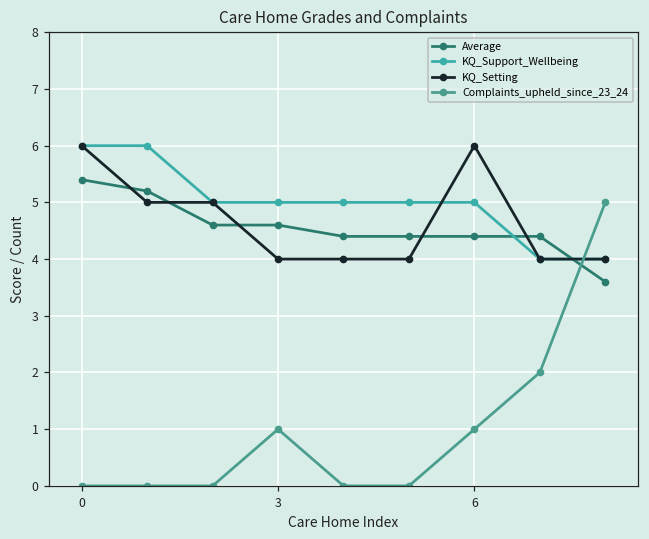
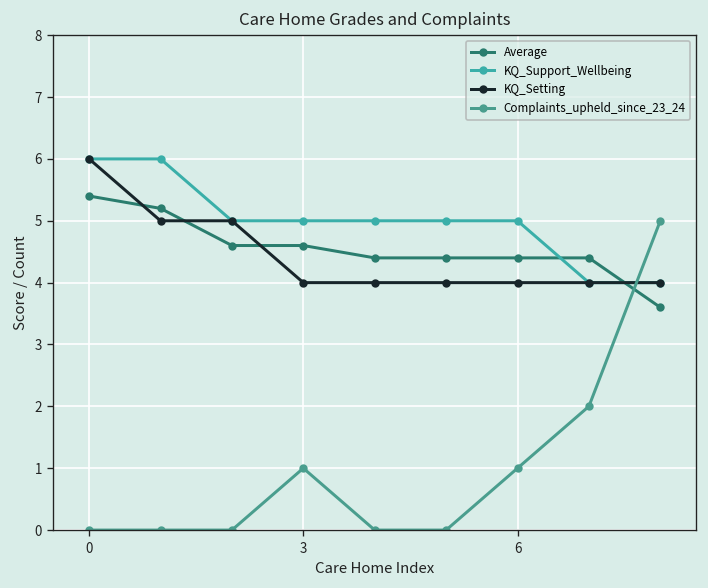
  {
    "KQ_Setting": {
      "3": 4,
-     "6": 6
+     "6": 4
    }
  }
